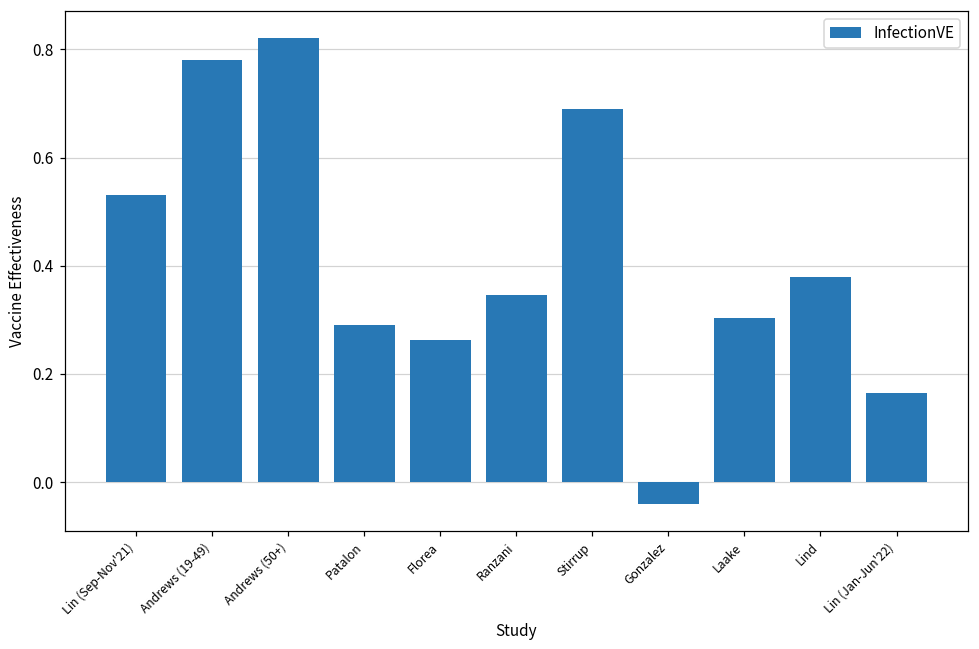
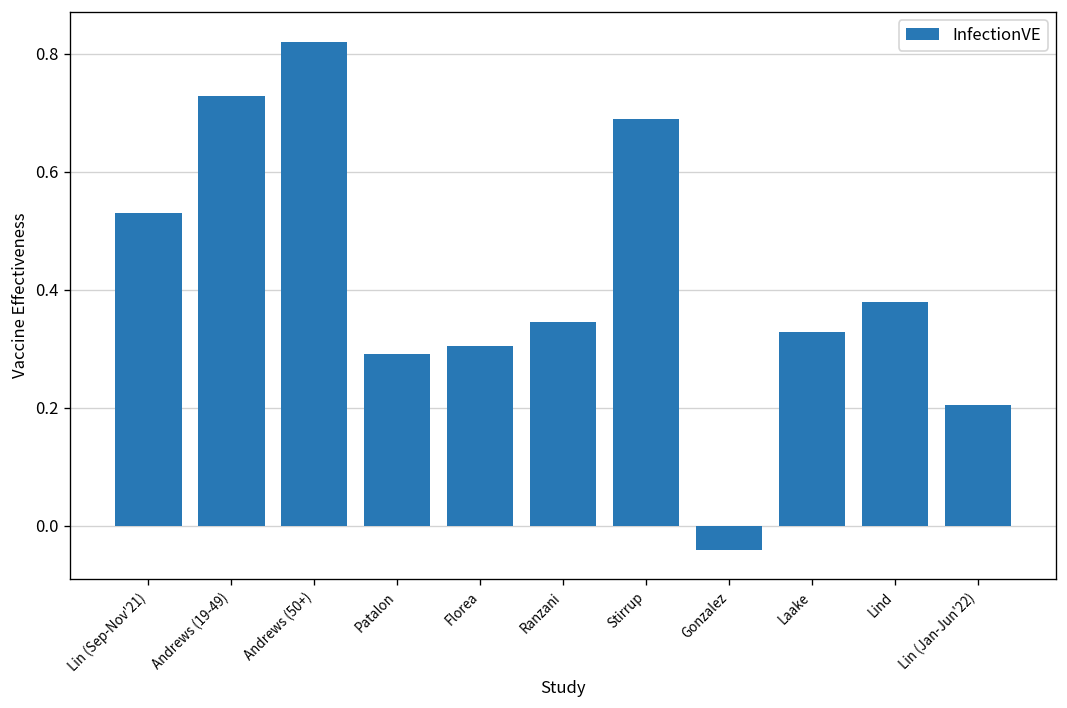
  {
    "Lin (Sep-Nov'21)": 0.53,
-   "Andrews (19-49)": 0.78,
+   "Andrews (19-49)": 0.73,
    "Andrews (50+)": 0.82,
    "Patalon": 0.29,
-   "Florea": 0.26,
+   "Florea": 0.31,
    "Ranzani": 0.35,
    "Stirrup": 0.69,
    "Gonzalez": -0.04,
-   "Laake": 0.30,
+   "Laake": 0.33,
    "Lind": 0.38,
-   "Lin (Jan-Jun'22)": 0.17
+   "Lin (Jan-Jun'22)": 0.21
  }
